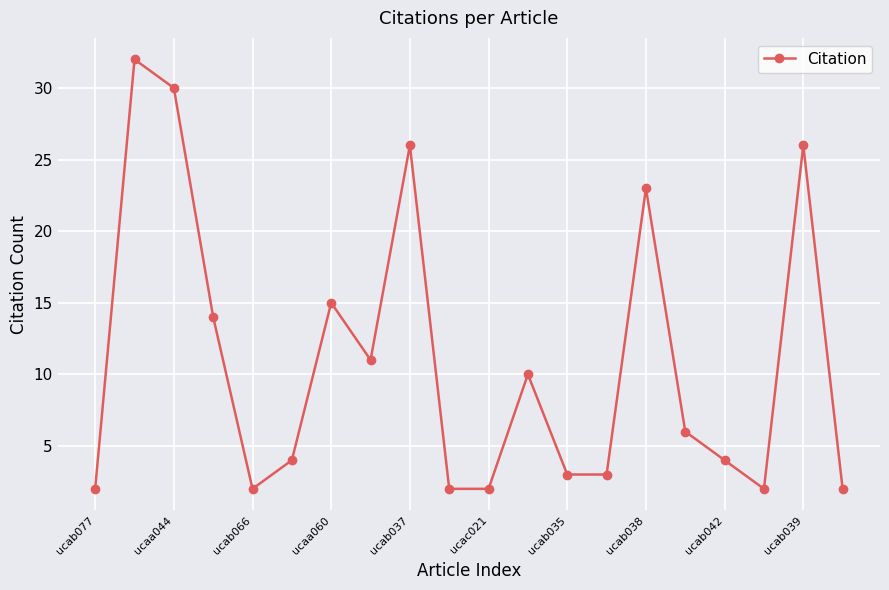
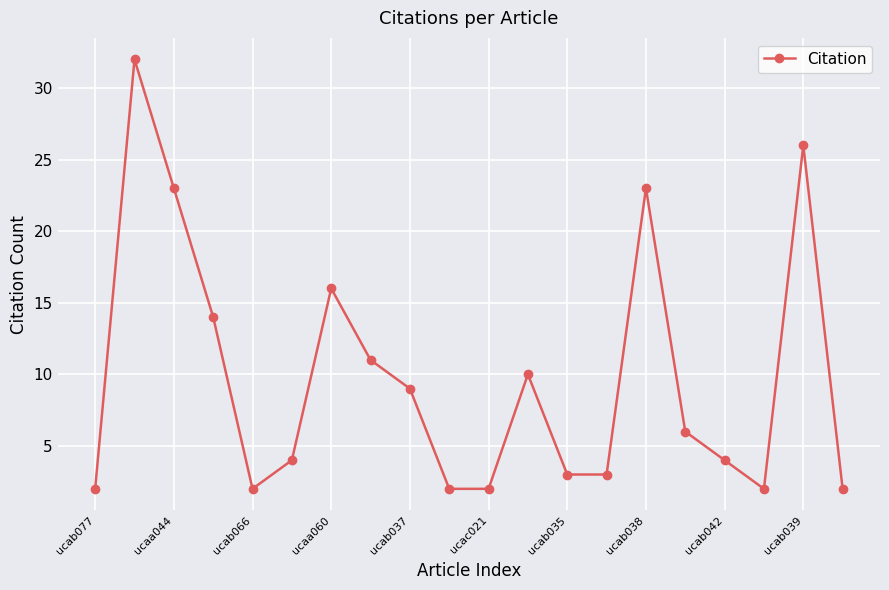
  {
    "ucab077": 2,
-   "ucaa044": 30,
+   "ucaa044": 23,
    "ucab066": 2,
-   "ucaa060": 15,
-   "ucab037": 26,
+   "ucaa060": 16,
+   "ucab037": 9,
    "ucac021": 2,
    "ucab035": 3,
    "ucab038": 23,
    "ucab042": 4,
    "ucab039": 26
  }
